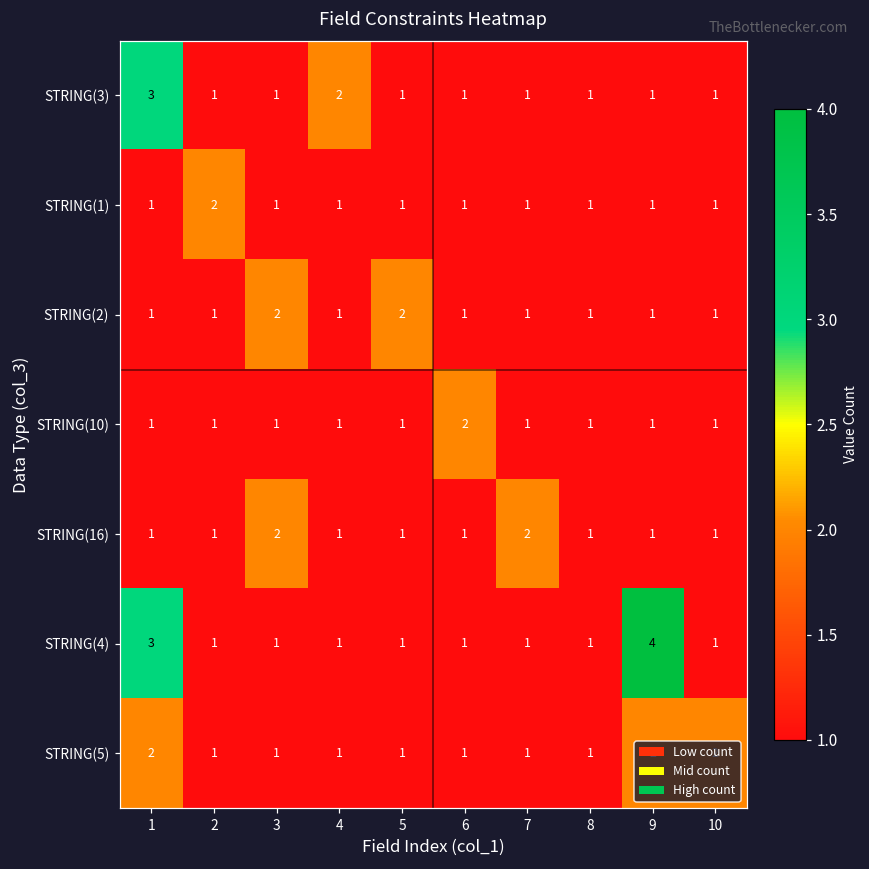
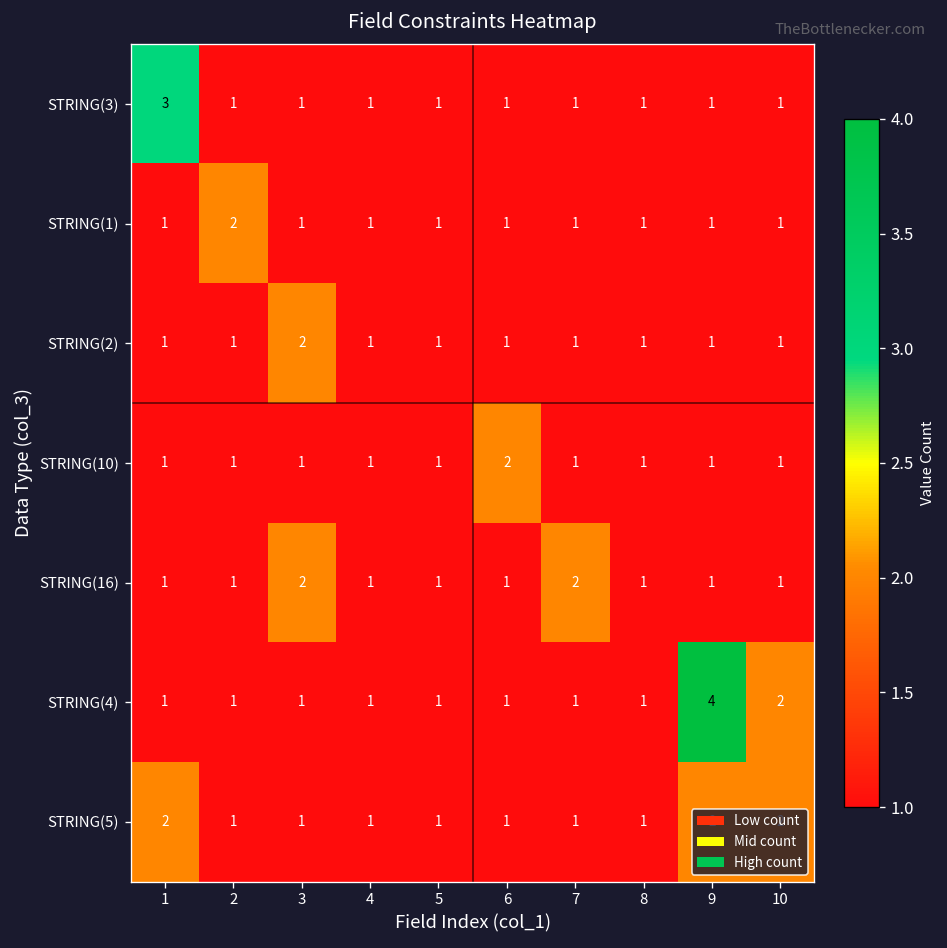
  {
    "STRING(3)": {
      "1": 3,
      "2": 1,
      "3": 1,
-     "4": 2,
+     "4": 1,
      "5": 1,
      "6": 1,
      "7": 1,
      "8": 1,
      "9": 1,
      "10": 1
    },
    "STRING(1)": {
      "1": 1,
      "2": 2,
      "3": 1,
      "4": 1,
      "5": 1,
      "6": 1,
      "7": 1,
      "8": 1,
      "9": 1,
      "10": 1
    },
    "STRING(2)": {
      "1": 1,
      "2": 1,
      "3": 2,
      "4": 1,
-     "5": 2,
+     "5": 1,
      "6": 1,
      "7": 1,
      "8": 1,
      "9": 1,
      "10": 1
    },
    "STRING(10)": {
      "1": 1,
      "2": 1,
      "3": 1,
      "4": 1,
      "5": 1,
      "6": 2,
      "7": 1,
      "8": 1,
      "9": 1,
      "10": 1
    },
    "STRING(16)": {
      "1": 1,
      "2": 1,
      "3": 2,
      "4": 1,
      "5": 1,
      "6": 1,
      "7": 2,
      "8": 1,
      "9": 1,
      "10": 1
    },
    "STRING(4)": {
-     "1": 3,
+     "1": 1,
      "2": 1,
      "3": 1,
      "4": 1,
      "5": 1,
      "6": 1,
      "7": 1,
      "8": 1,
      "9": 4,
-     "10": 1
+     "10": 2
    },
    "STRING(5)": {
      "1": 2,
      "2": 1,
      "3": 1,
      "4": 1,
      "5": 1,
      "6": 1,
      "7": 1,
      "8": 1
    }
  }
